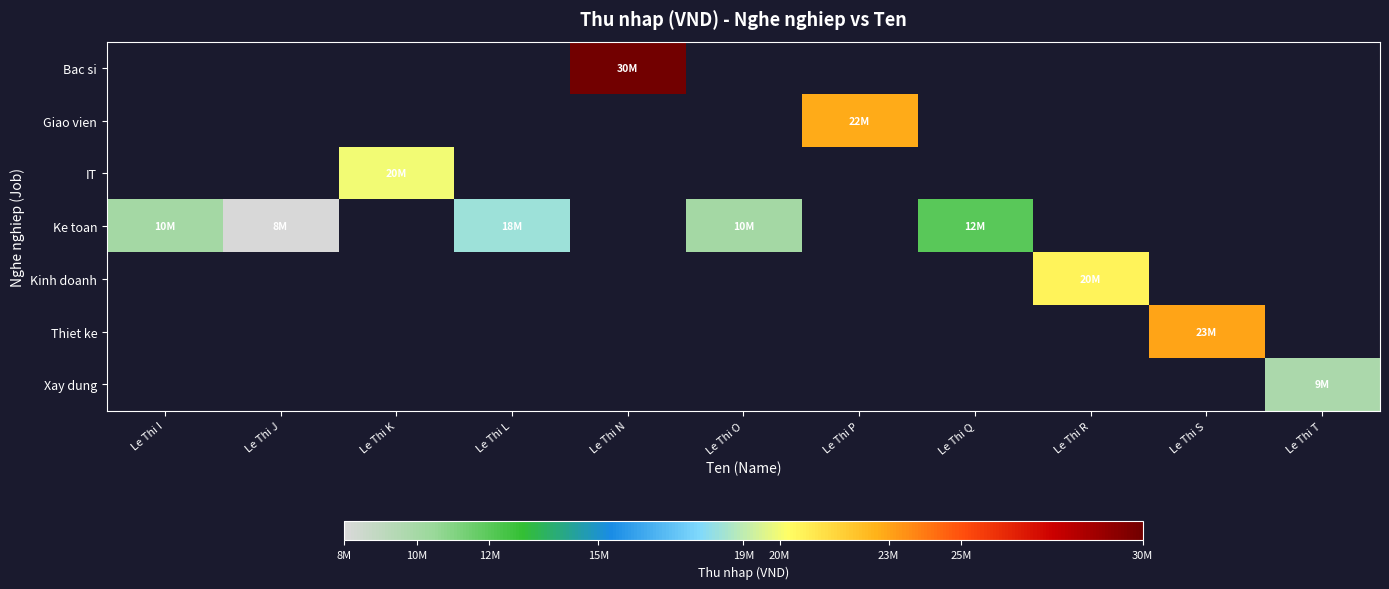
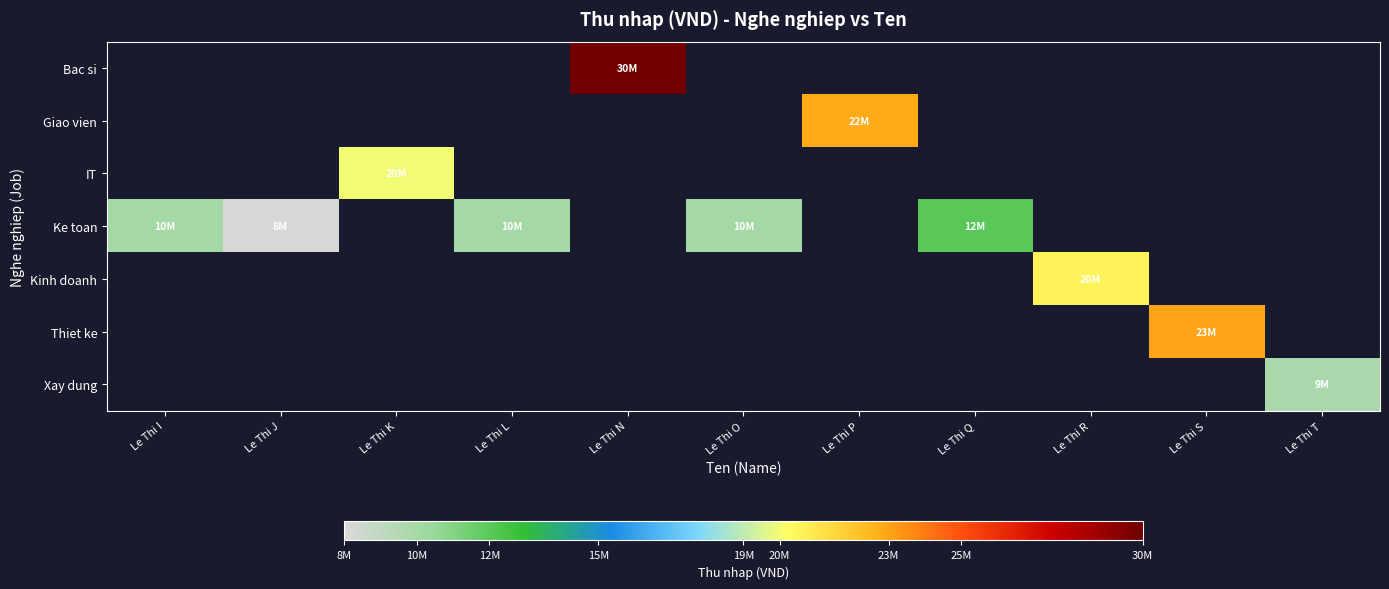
  {
    "Bac si": {
      "Le Thi N": "30M"
    },
    "Giao vien": {
      "Le Thi P": "22M"
    },
    "IT": {
      "Le Thi K": "20M"
    },
    "Ke toan": {
      "Le Thi I": "10M",
-     "Le Thi L": "18M",
+     "Le Thi L": "10M",
      "Le Thi O": "10M",
      "Le Thi Q": "12M"
    },
    "Kinh doanh": {
      "Le Thi R": "20M"
    },
    "Thiet ke": {
      "Le Thi S": "23M"
    },
    "Xay dung": {
      "Le Thi T": "9M"
    }
  }
